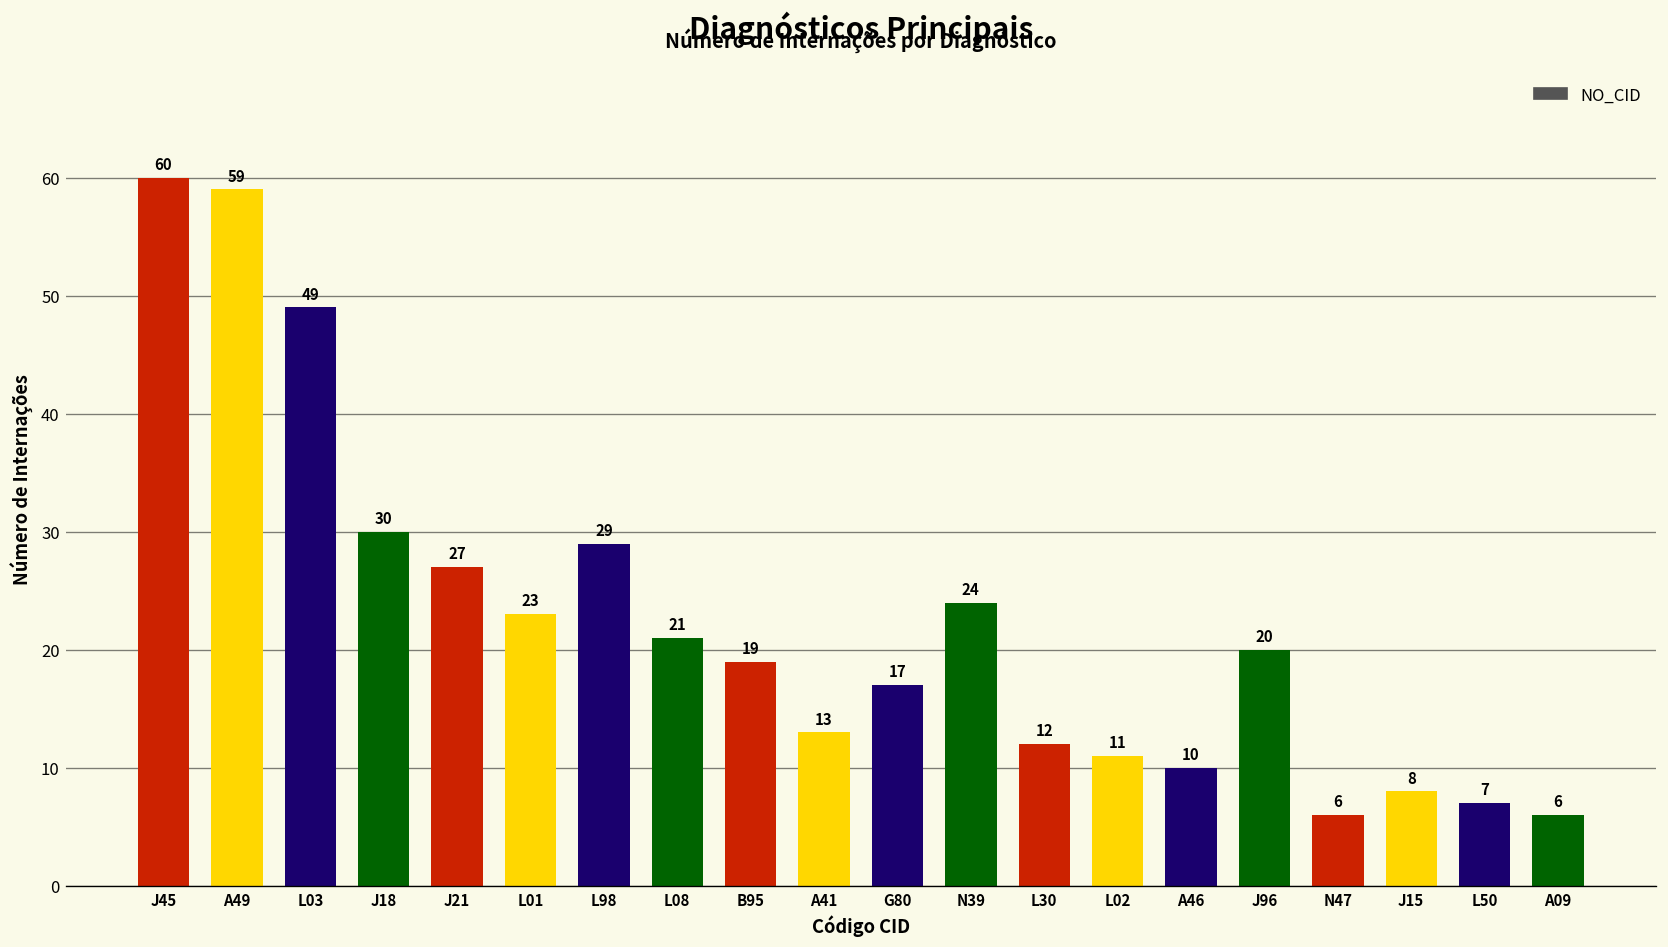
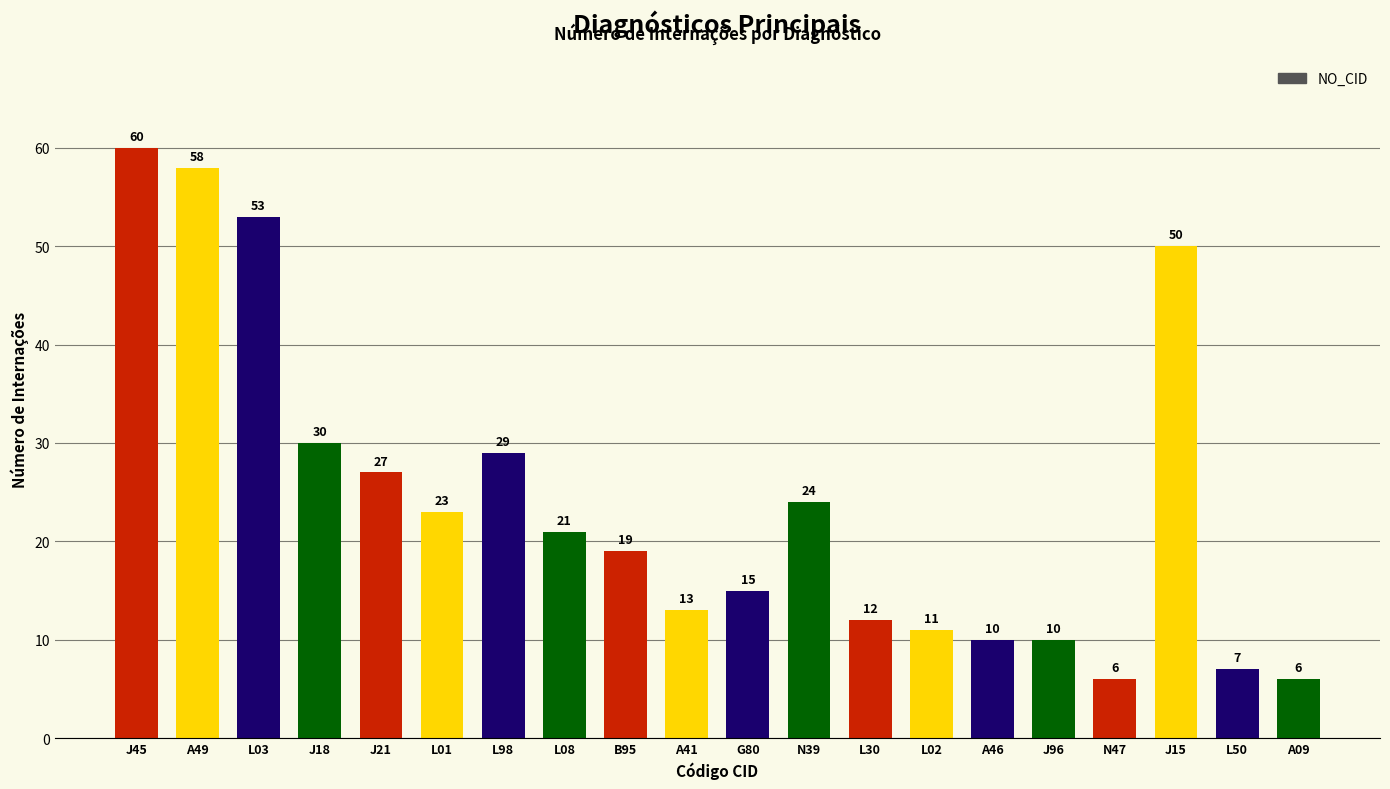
  {
    "J45": 60,
-   "A49": 59,
-   "L03": 49,
+   "A49": 58,
+   "L03": 53,
    "J18": 30,
    "J21": 27,
    "L01": 23,
    "L98": 29,
    "L08": 21,
    "B95": 19,
    "A41": 13,
-   "G80": 17,
+   "G80": 15,
    "N39": 24,
    "L30": 12,
    "L02": 11,
    "A46": 10,
-   "J96": 20,
+   "J96": 10,
    "N47": 6,
-   "J15": 8,
+   "J15": 50,
    "L50": 7,
    "A09": 6
  }
